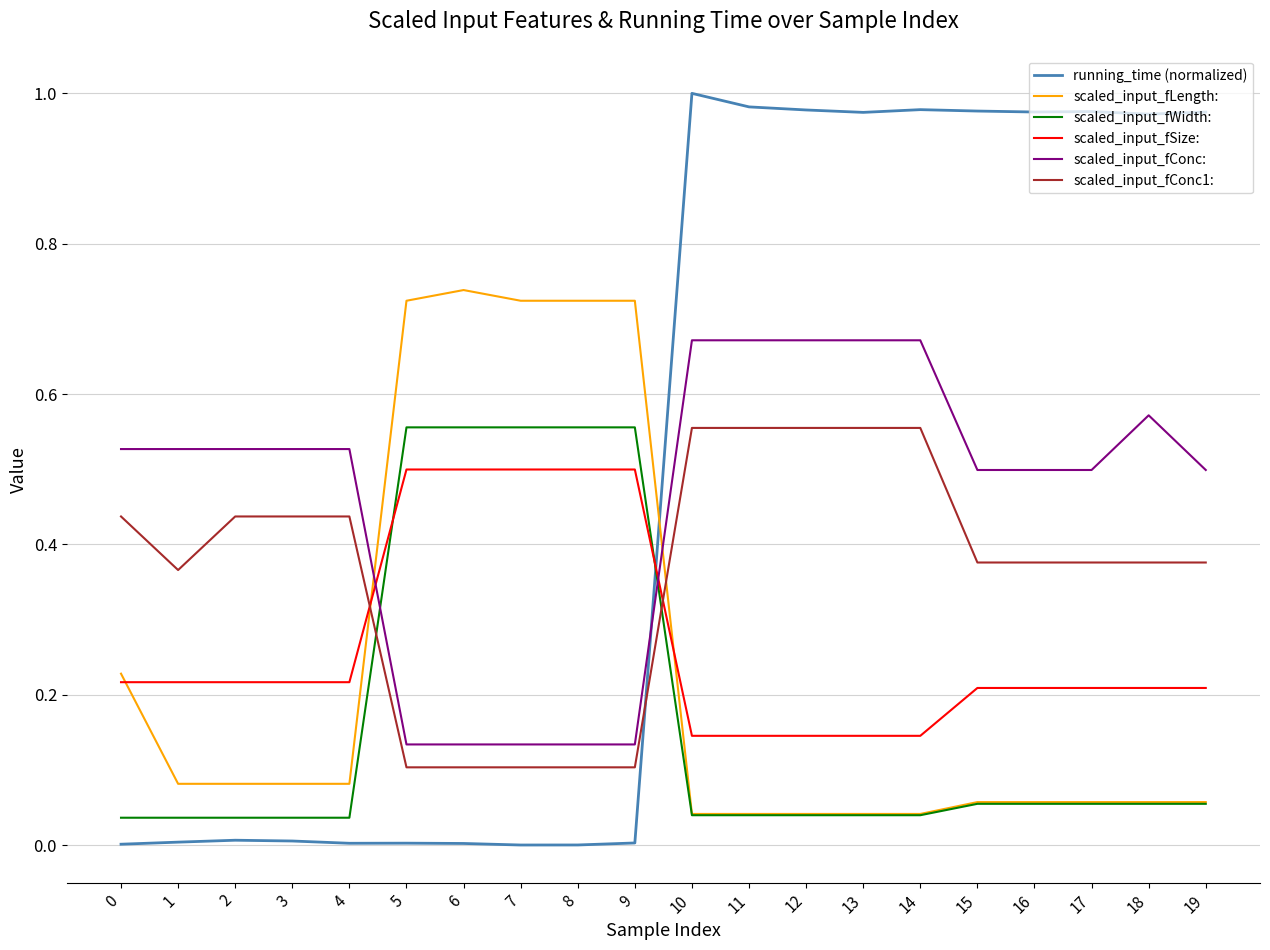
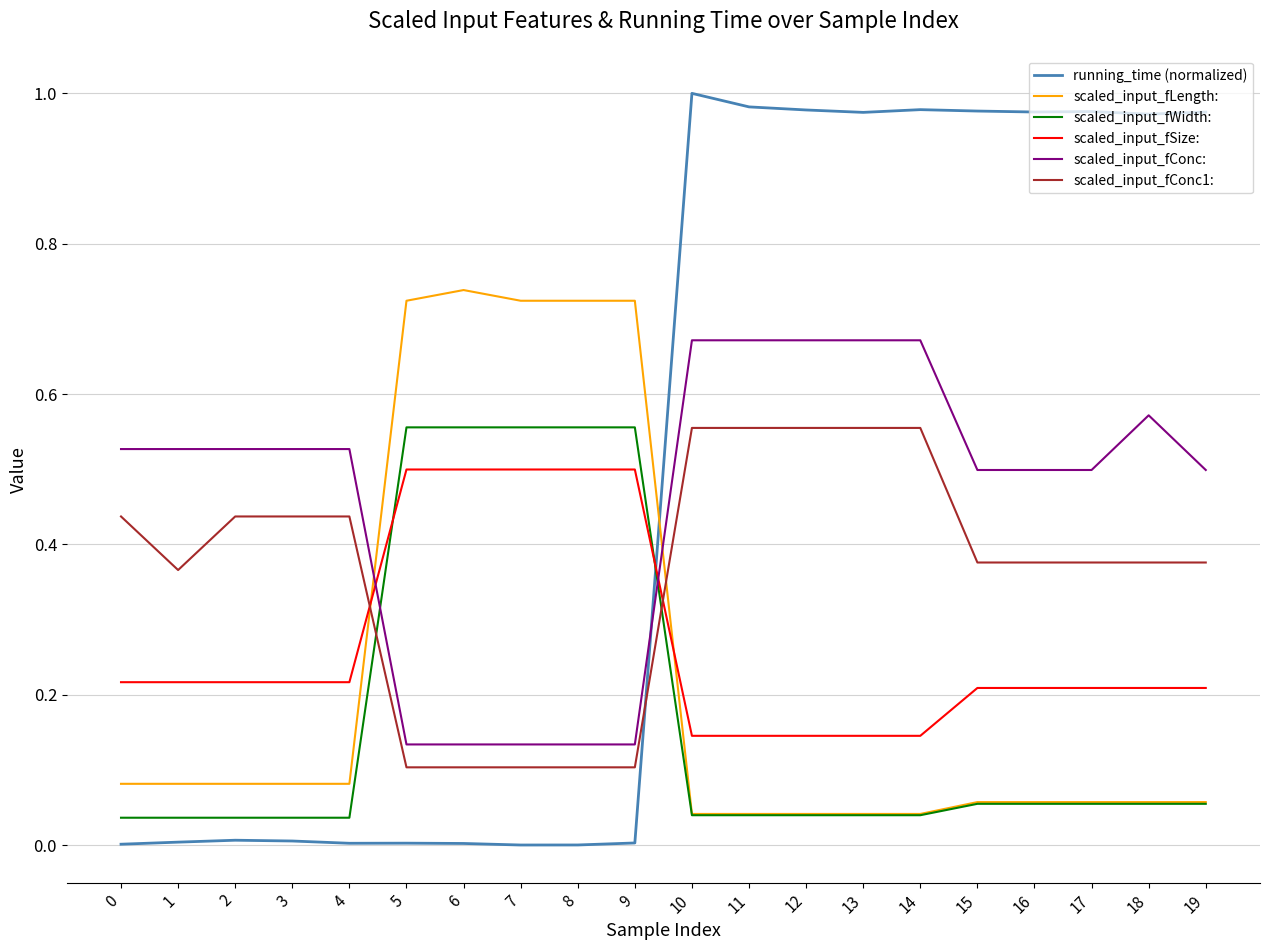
  {
    "running_time (normalized)": {
      "0": 0.00,
      "1": 0.00,
      "2": 0.01,
      "3": 0.01,
      "4": 0.00,
      "5": 0.00,
      "6": 0.00,
      "7": 0.00,
      "8": 0.00,
      "9": 0.00,
      "10": 1.00,
      "11": 0.98,
      "12": 0.98,
      "13": 0.97,
      "14": 0.98,
      "15": 0.98
    },
    "scaled_input_fLength:": {
-     "0": 0.23,
+     "0": 0.08,
      "1": 0.08,
      "2": 0.08,
      "3": 0.08,
      "4": 0.08,
      "5": 0.72,
      "6": 0.74,
      "7": 0.72,
      "8": 0.72,
      "9": 0.72
    },
    "scaled_input_fWidth:": {
      "0": 0.04,
      "1": 0.04,
      "2": 0.04,
      "3": 0.04,
      "4": 0.04,
      "5": 0.56,
      "6": 0.56,
      "7": 0.56,
      "8": 0.56,
      "9": 0.56
    },
    "scaled_input_fSize:": {
      "0": 0.22,
      "1": 0.22,
      "2": 0.22,
      "3": 0.22,
      "4": 0.22,
      "5": 0.50,
      "6": 0.50,
      "7": 0.50,
      "8": 0.50,
      "9": 0.50,
      "10": 0.15,
      "11": 0.15,
      "12": 0.15,
      "13": 0.15,
      "14": 0.15,
      "15": 0.21,
      "16": 0.21,
      "17": 0.21,
      "18": 0.21,
      "19": 0.21
    },
    "scaled_input_fConc:": {
      "0": 0.53,
      "1": 0.53,
      "2": 0.53,
      "3": 0.53,
      "4": 0.53,
      "5": 0.13,
      "6": 0.13,
      "7": 0.13,
      "8": 0.13,
      "9": 0.13,
      "10": 0.67,
      "11": 0.67,
      "12": 0.67,
      "13": 0.67,
      "14": 0.67,
      "15": 0.50,
      "16": 0.50,
      "17": 0.50,
      "18": 0.57,
      "19": 0.50
    },
    "scaled_input_fConc1:": {
      "0": 0.44,
      "1": 0.37,
      "2": 0.44,
      "3": 0.44,
      "4": 0.44,
      "5": 0.10,
      "6": 0.10,
      "7": 0.10,
      "8": 0.10,
      "9": 0.10,
      "10": 0.55,
      "11": 0.55,
      "12": 0.55,
      "13": 0.55,
      "14": 0.55,
      "15": 0.38,
      "16": 0.38,
      "17": 0.38,
      "18": 0.38,
      "19": 0.38
    }
  }
